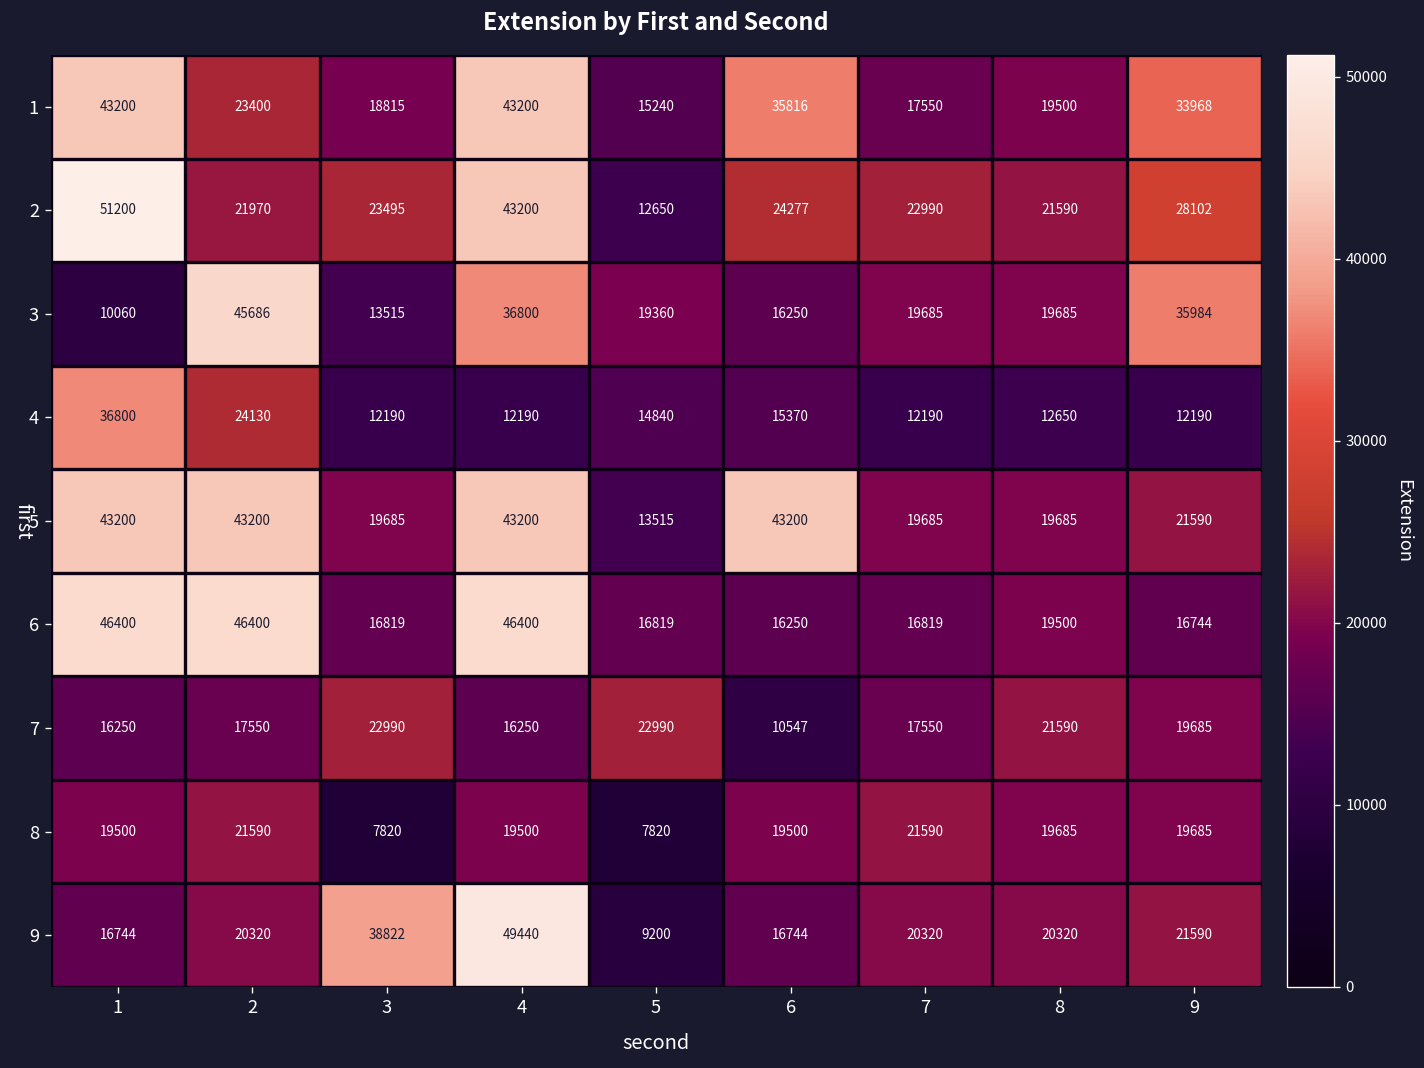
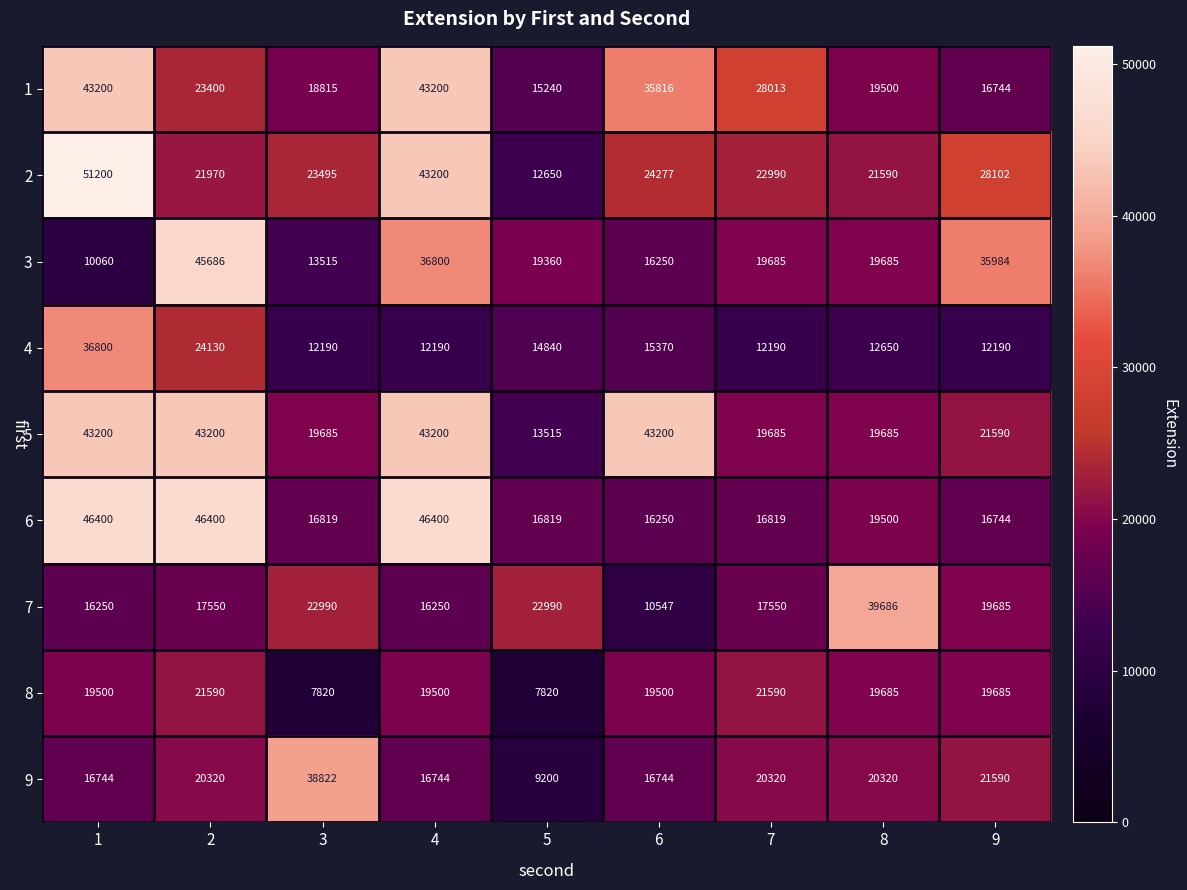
  {
    "1": {
      "1": 43200,
      "2": 23400,
      "3": 18815,
      "4": 43200,
      "5": 15240,
      "6": 35816,
-     "7": 17550,
+     "7": 28013,
      "8": 19500,
-     "9": 33968
+     "9": 16744
    },
    "2": {
      "1": 51200,
      "2": 21970,
      "3": 23495,
      "4": 43200,
      "5": 12650,
      "6": 24277,
      "7": 22990,
      "8": 21590,
      "9": 28102
    },
    "3": {
      "1": 10060,
      "2": 45686,
      "3": 13515,
      "4": 36800,
      "5": 19360,
      "6": 16250,
      "7": 19685,
      "8": 19685,
      "9": 35984
    },
    "4": {
      "1": 36800,
      "2": 24130,
      "3": 12190,
      "4": 12190,
      "5": 14840,
      "6": 15370,
      "7": 12190,
      "8": 12650,
      "9": 12190
    },
    "5": {
      "1": 43200,
      "2": 43200,
      "3": 19685,
      "4": 43200,
      "5": 13515,
      "6": 43200,
      "7": 19685,
      "8": 19685,
      "9": 21590
    },
    "6": {
      "1": 46400,
      "2": 46400,
      "3": 16819,
      "4": 46400,
      "5": 16819,
      "6": 16250,
      "7": 16819,
      "8": 19500,
      "9": 16744
    },
    "7": {
      "1": 16250,
      "2": 17550,
      "3": 22990,
      "4": 16250,
      "5": 22990,
      "6": 10547,
      "7": 17550,
-     "8": 21590,
+     "8": 39686,
      "9": 19685
    },
    "8": {
      "1": 19500,
      "2": 21590,
      "3": 7820,
      "4": 19500,
      "5": 7820,
      "6": 19500,
      "7": 21590,
      "8": 19685,
      "9": 19685
    },
    "9": {
      "1": 16744,
      "2": 20320,
      "3": 38822,
-     "4": 49440,
+     "4": 16744,
      "5": 9200,
      "6": 16744,
      "7": 20320,
      "8": 20320,
      "9": 21590
    }
  }
